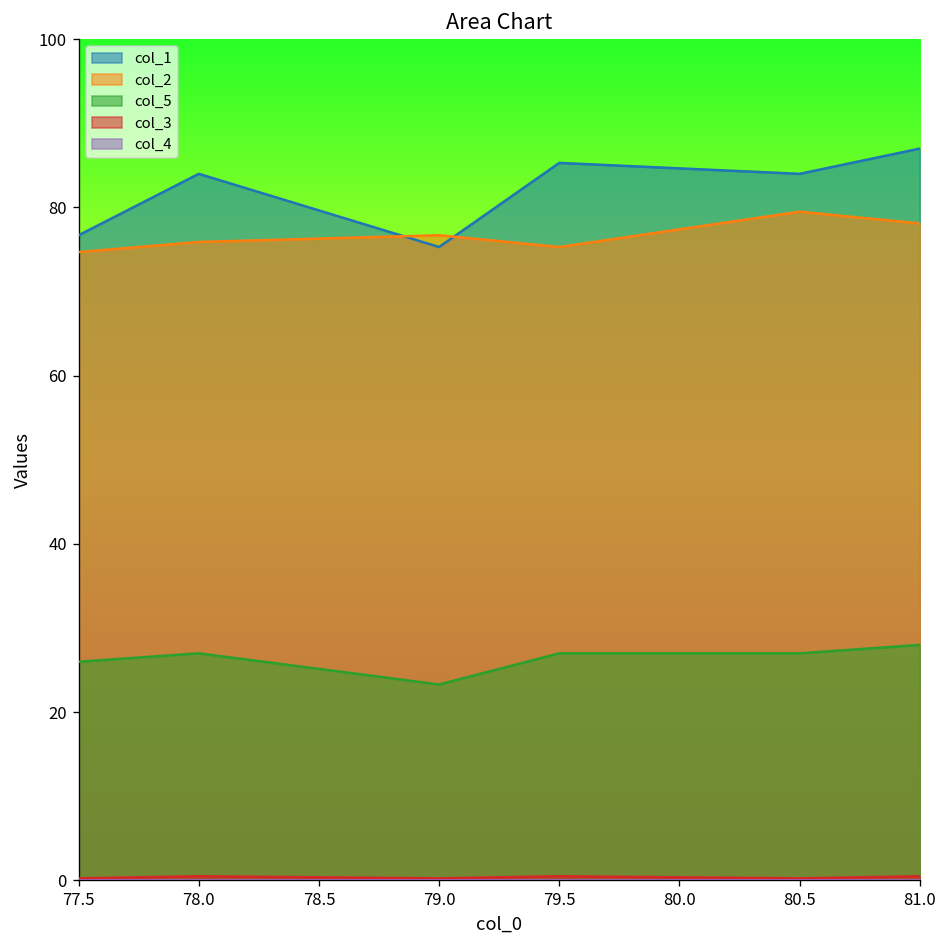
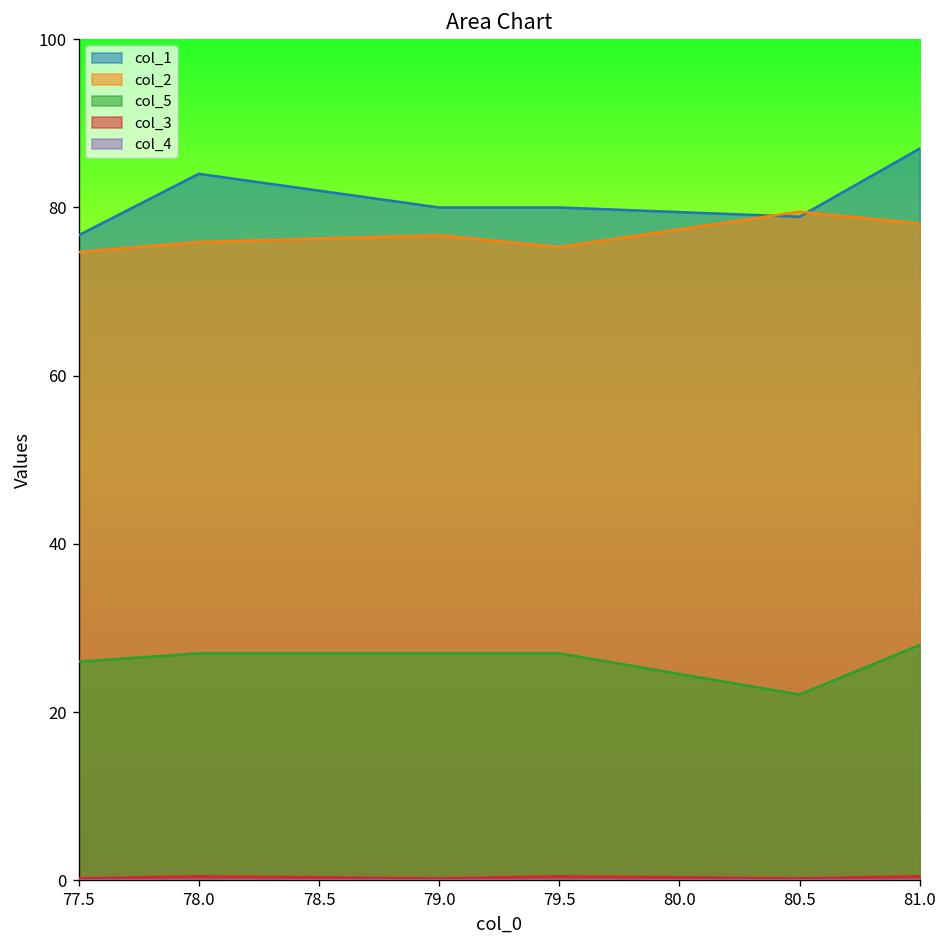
  {
    "col_1": {
      "77.5": 77,
      "78.0": 84,
-     "79.0": 75,
-     "79.5": 85,
-     "80.5": 84,
+     "79.0": 80,
+     "79.5": 80,
+     "80.5": 79,
      "81.0": 87
    },
    "col_2": {
      "77.5": 75,
      "78.0": 76,
      "79.0": 77,
      "79.5": 75,
      "80.5": 80,
      "81.0": 78
    },
    "col_5": {
      "77.5": 26,
      "78.0": 27,
-     "79.0": 23,
+     "79.0": 27,
      "79.5": 27,
-     "80.5": 27,
+     "80.5": 22,
      "81.0": 28
    },
    "col_3": {
      "78.0": 1,
      "79.5": 1,
      "81.0": 1
    },
    "col_4": {
      "78.0": 0,
      "79.5": 0,
      "81.0": 0
    }
  }
